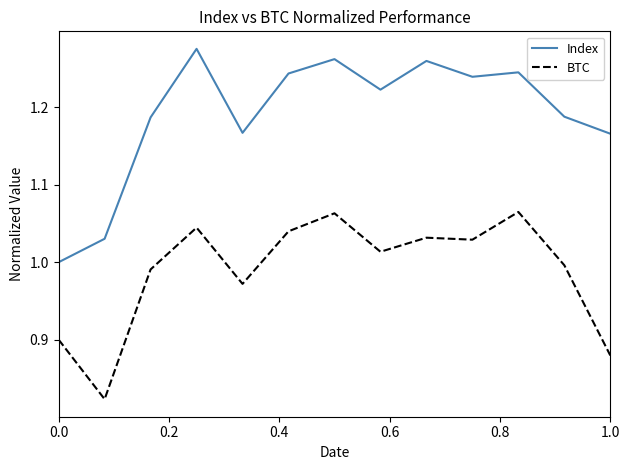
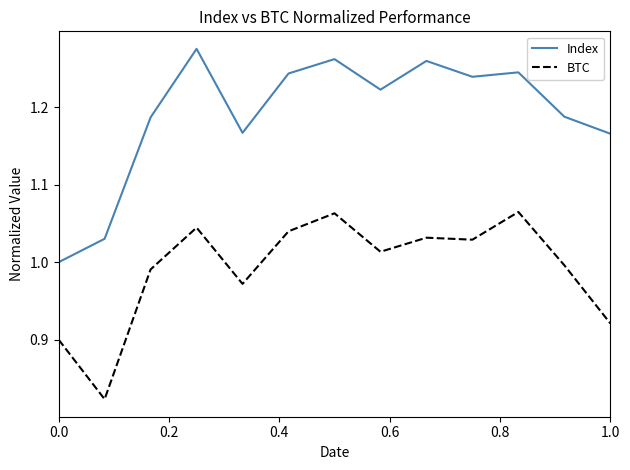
  {
    "Index": {
      "0.0": 1.00,
      "1.0": 1.17
    },
    "BTC": {
      "0.0": 0.90,
-     "1.0": 0.88
+     "1.0": 0.92
    }
  }
